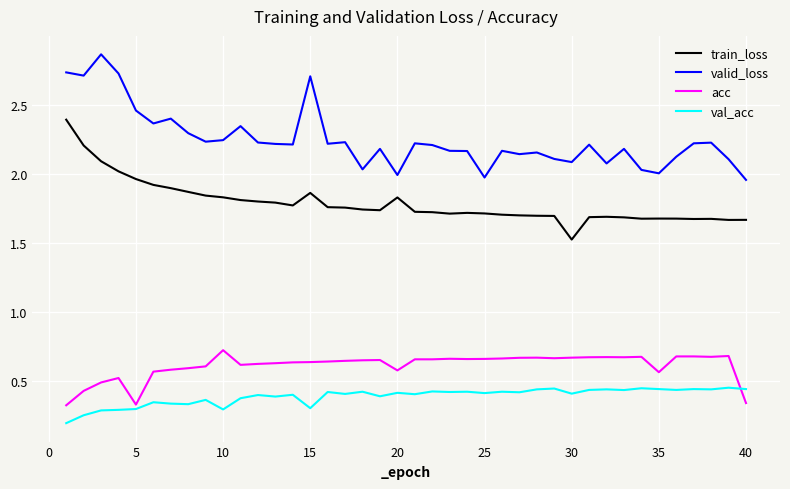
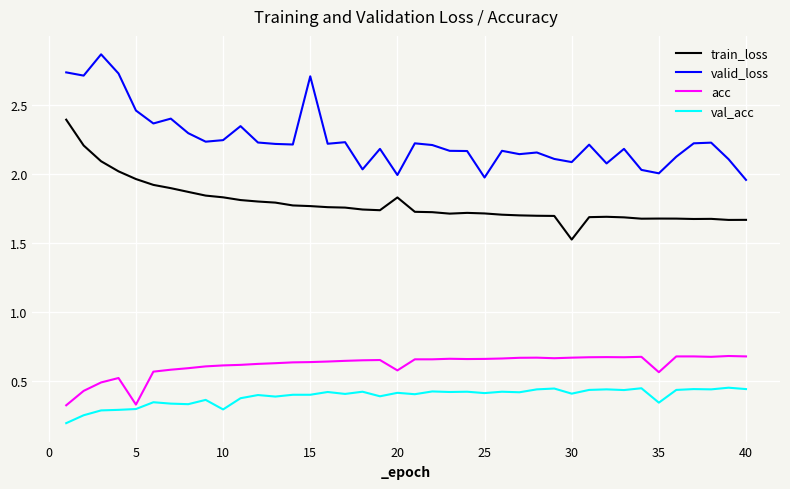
  {
    "train_loss": {
      "5": 1.96,
      "10": 1.83,
-     "15": 1.86,
+     "15": 1.77,
      "20": 1.83,
      "25": 1.71,
      "30": 1.53,
      "35": 1.68,
      "40": 1.67
    },
    "valid_loss": {
      "5": 2.46,
      "10": 2.24,
      "15": 2.70,
      "20": 1.99,
      "25": 1.97,
      "30": 2.08,
      "35": 2.00,
      "40": 1.96
    },
    "acc": {
      "5": 0.33,
-     "10": 0.73,
+     "10": 0.62,
      "15": 0.64,
      "20": 0.58,
      "25": 0.66,
      "30": 0.67,
      "35": 0.57,
-     "40": 0.34
+     "40": 0.68
    },
    "val_acc": {
      "5": 0.30,
      "10": 0.30,
-     "15": 0.31,
+     "15": 0.40,
      "20": 0.42,
      "25": 0.42,
      "30": 0.41,
-     "35": 0.45,
+     "35": 0.35,
      "40": 0.45
    }
  }
